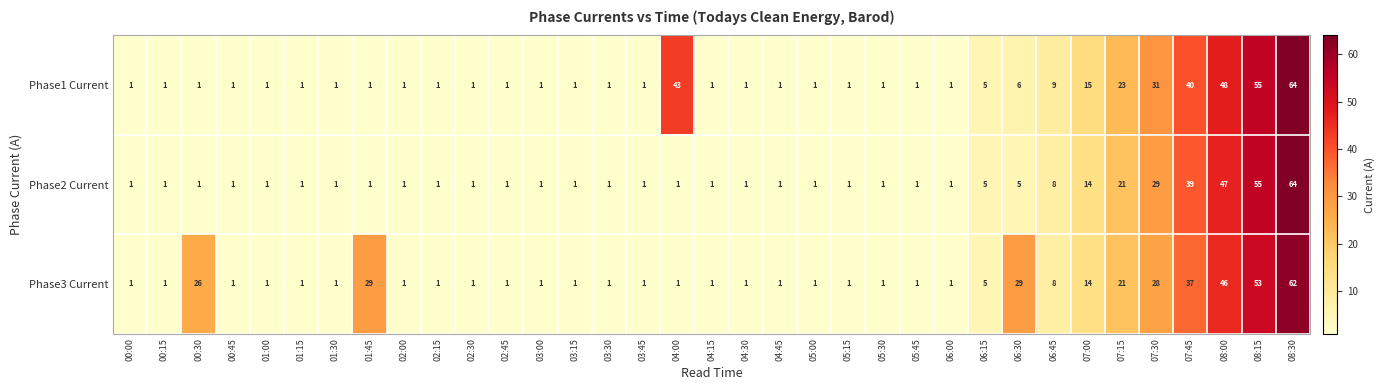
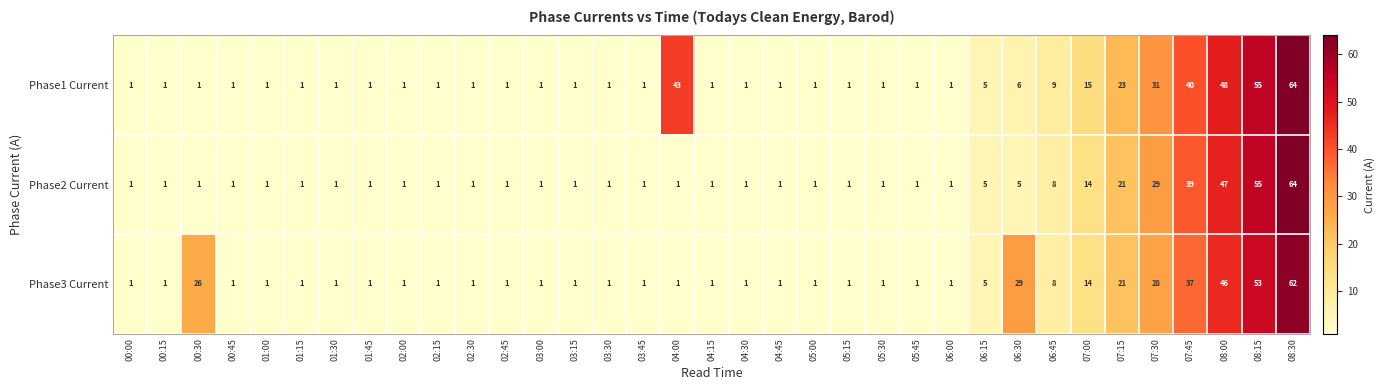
  {
    "Phase1 Current": {
      "00:00": 1,
      "00:15": 1,
      "00:30": 1,
      "00:45": 1,
      "01:00": 1,
      "01:15": 1,
      "01:30": 1,
      "01:45": 1,
      "02:00": 1,
      "02:15": 1,
      "02:30": 1,
      "02:45": 1,
      "03:00": 1,
      "03:15": 1,
      "03:30": 1,
      "03:45": 1,
      "04:00": 43,
      "04:15": 1,
      "04:30": 1,
      "04:45": 1,
      "05:00": 1,
      "05:15": 1,
      "05:30": 1,
      "05:45": 1,
      "06:00": 1,
      "06:15": 5,
      "06:30": 6,
      "06:45": 9,
      "07:00": 15,
      "07:15": 23,
      "07:30": 31,
      "07:45": 40,
      "08:00": 48,
      "08:15": 55,
      "08:30": 64
    },
    "Phase2 Current": {
      "00:00": 1,
      "00:15": 1,
      "00:30": 1,
      "00:45": 1,
      "01:00": 1,
      "01:15": 1,
      "01:30": 1,
      "01:45": 1,
      "02:00": 1,
      "02:15": 1,
      "02:30": 1,
      "02:45": 1,
      "03:00": 1,
      "03:15": 1,
      "03:30": 1,
      "03:45": 1,
      "04:00": 1,
      "04:15": 1,
      "04:30": 1,
      "04:45": 1,
      "05:00": 1,
      "05:15": 1,
      "05:30": 1,
      "05:45": 1,
      "06:00": 1,
      "06:15": 5,
      "06:30": 5,
      "06:45": 8,
      "07:00": 14,
      "07:15": 21,
      "07:30": 29,
      "07:45": 39,
      "08:00": 47,
      "08:15": 55,
      "08:30": 64
    },
    "Phase3 Current": {
      "00:00": 1,
      "00:15": 1,
      "00:30": 26,
      "00:45": 1,
      "01:00": 1,
      "01:15": 1,
      "01:30": 1,
-     "01:45": 29,
+     "01:45": 1,
      "02:00": 1,
      "02:15": 1,
      "02:30": 1,
      "02:45": 1,
      "03:00": 1,
      "03:15": 1,
      "03:30": 1,
      "03:45": 1,
      "04:00": 1,
      "04:15": 1,
      "04:30": 1,
      "04:45": 1,
      "05:00": 1,
      "05:15": 1,
      "05:30": 1,
      "05:45": 1,
      "06:00": 1,
      "06:15": 5,
      "06:30": 29,
      "06:45": 8,
      "07:00": 14,
      "07:15": 21,
      "07:30": 28,
      "07:45": 37,
      "08:00": 46,
      "08:15": 53,
      "08:30": 62
    }
  }
